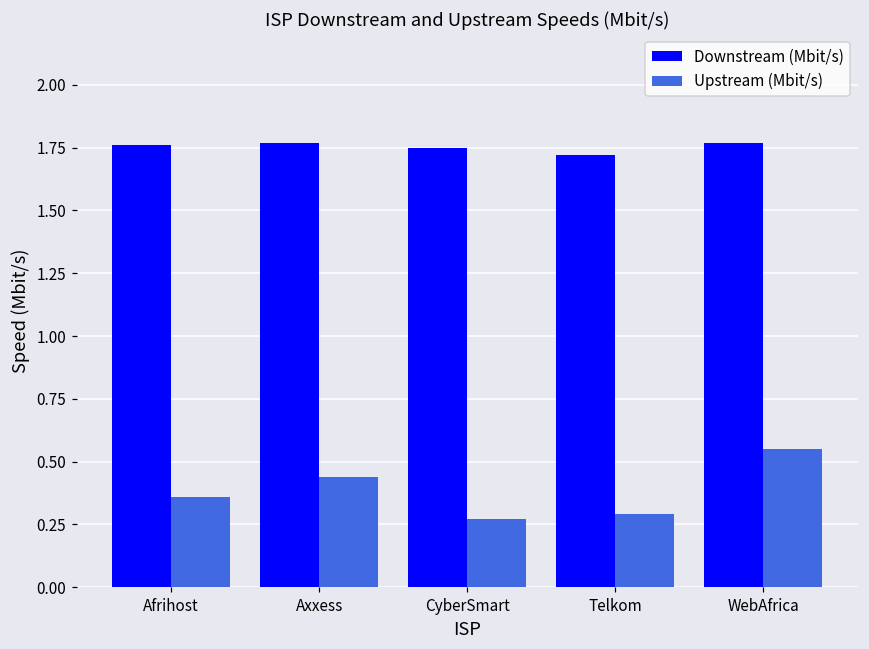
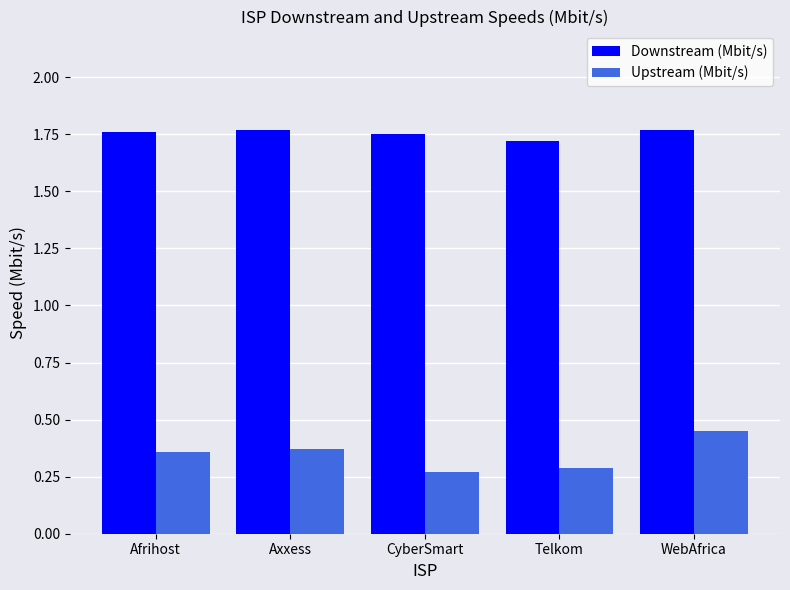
  {
    "Downstream (Mbit/s)": {
      "Afrihost": 1.76,
      "Axxess": 1.77,
      "CyberSmart": 1.75,
      "Telkom": 1.72,
      "WebAfrica": 1.77
    },
    "Upstream (Mbit/s)": {
      "Afrihost": 0.36,
-     "Axxess": 0.44,
+     "Axxess": 0.37,
      "CyberSmart": 0.27,
      "Telkom": 0.29,
-     "WebAfrica": 0.55
+     "WebAfrica": 0.45
    }
  }
